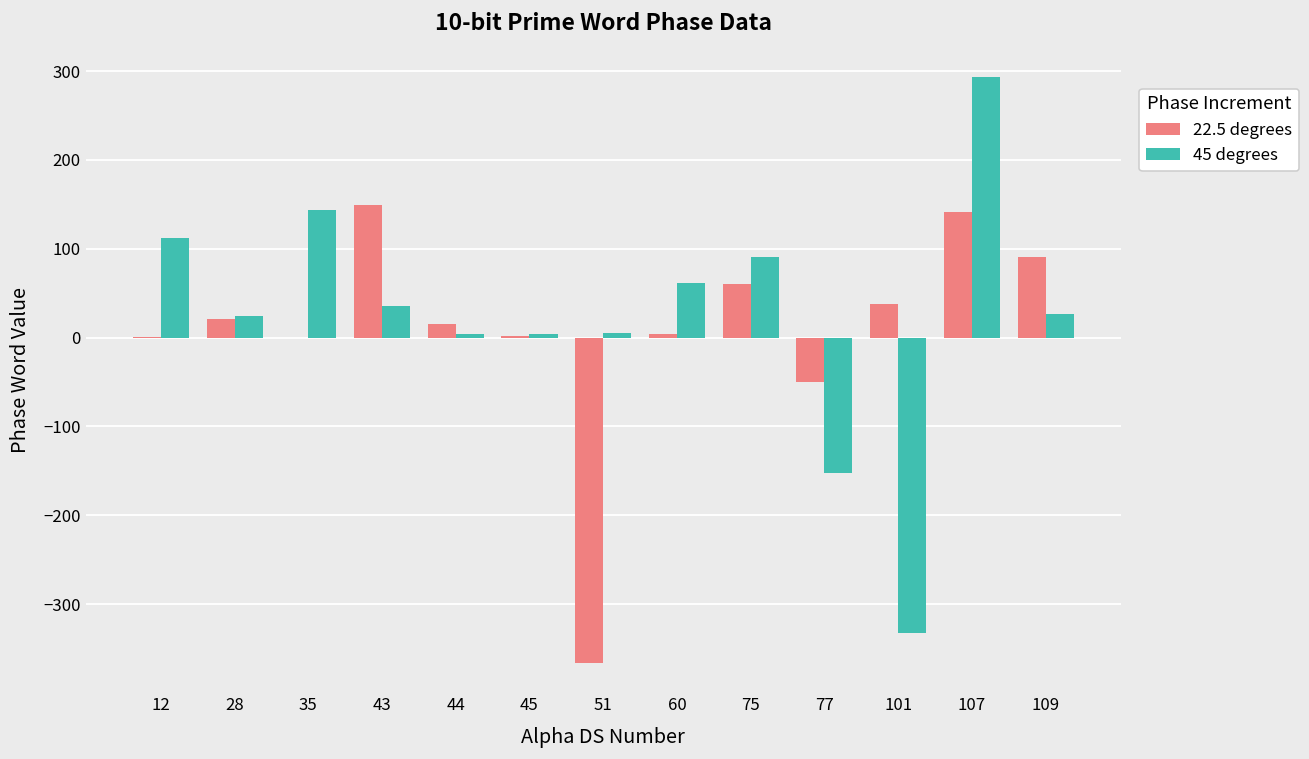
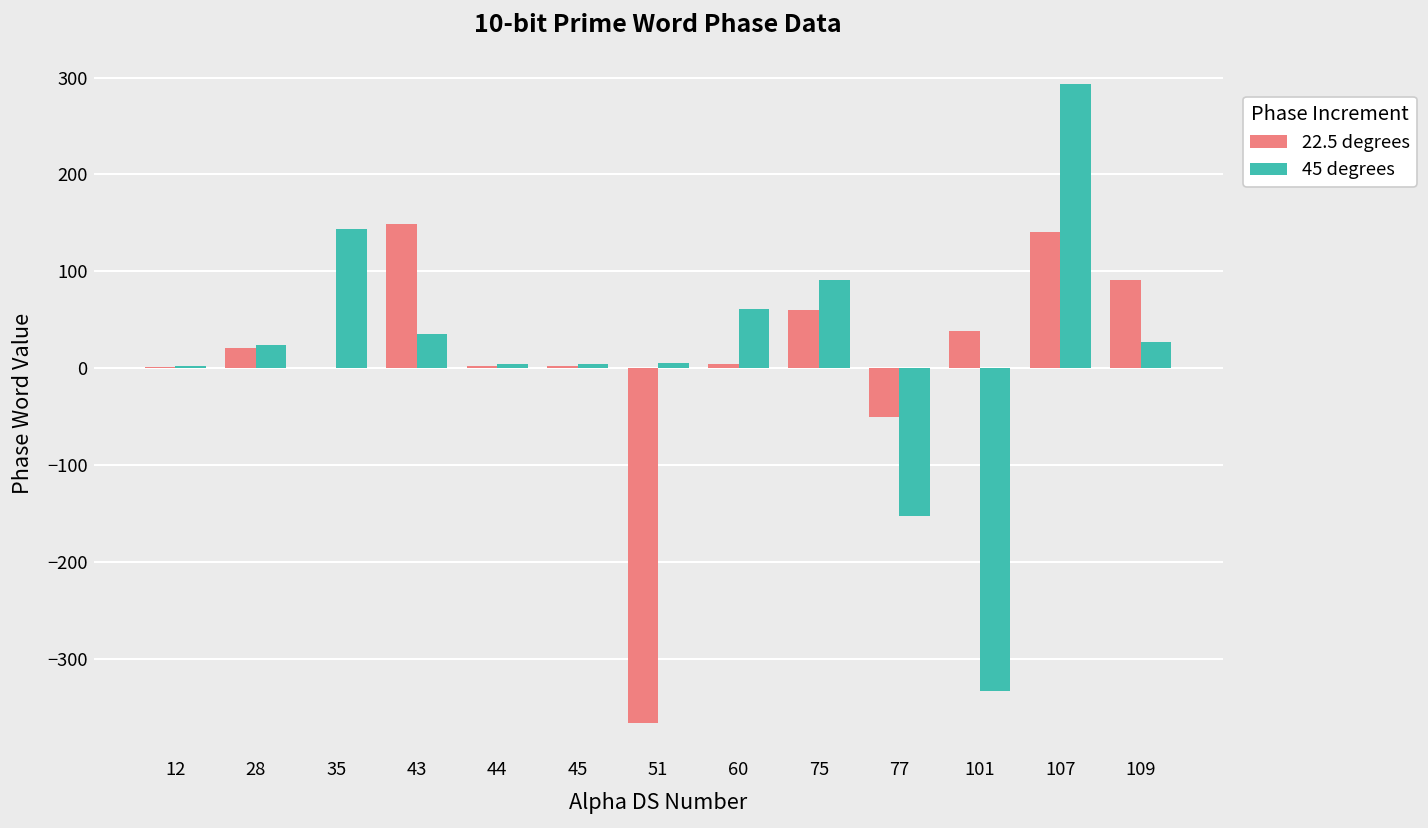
  {
    "22.5 degrees": {
      "28": 20,
      "35": 0,
      "43": 150,
-     "44": 20,
+     "44": 0,
      "51": -370,
      "60": 0,
      "75": 60,
      "77": -50,
      "101": 40,
      "107": 140,
      "109": 90
    },
    "45 degrees": {
-     "12": 110,
+     "12": 0,
      "28": 20,
      "35": 140,
      "43": 40,
      "44": 0,
      "45": 0,
      "51": 10,
      "60": 60,
      "75": 90,
      "77": -150,
      "101": -330,
      "107": 290,
      "109": 30
    }
  }
